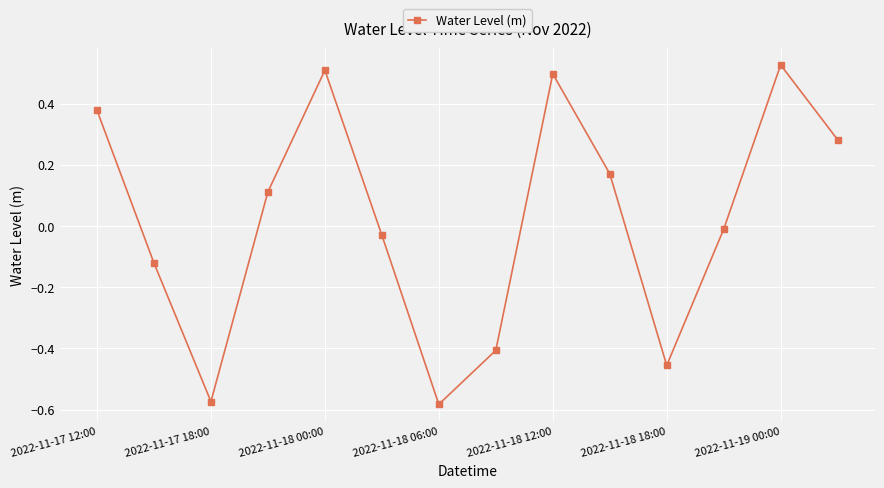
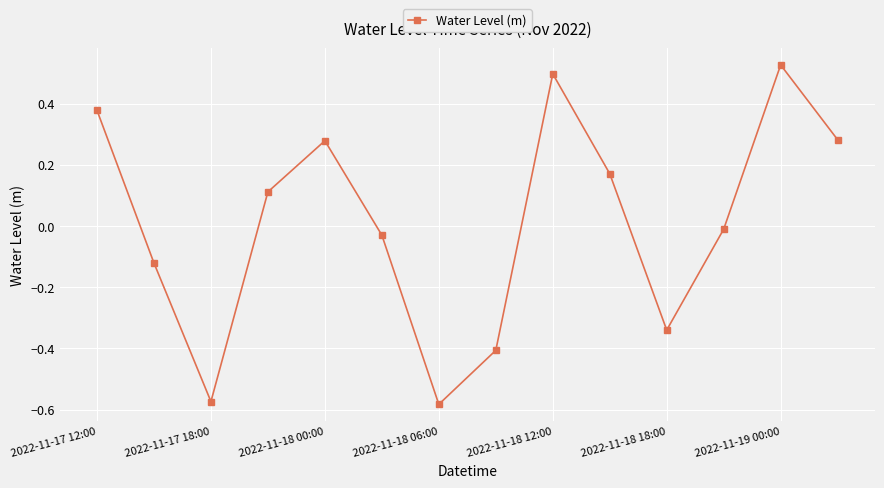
  {
    "2022-11-17 12:00": 0.38,
    "2022-11-17 18:00": -0.57,
-   "2022-11-18 00:00": 0.51,
+   "2022-11-18 00:00": 0.28,
    "2022-11-18 06:00": -0.58,
    "2022-11-18 12:00": 0.50,
-   "2022-11-18 18:00": -0.46,
+   "2022-11-18 18:00": -0.34,
    "2022-11-19 00:00": 0.53
  }
